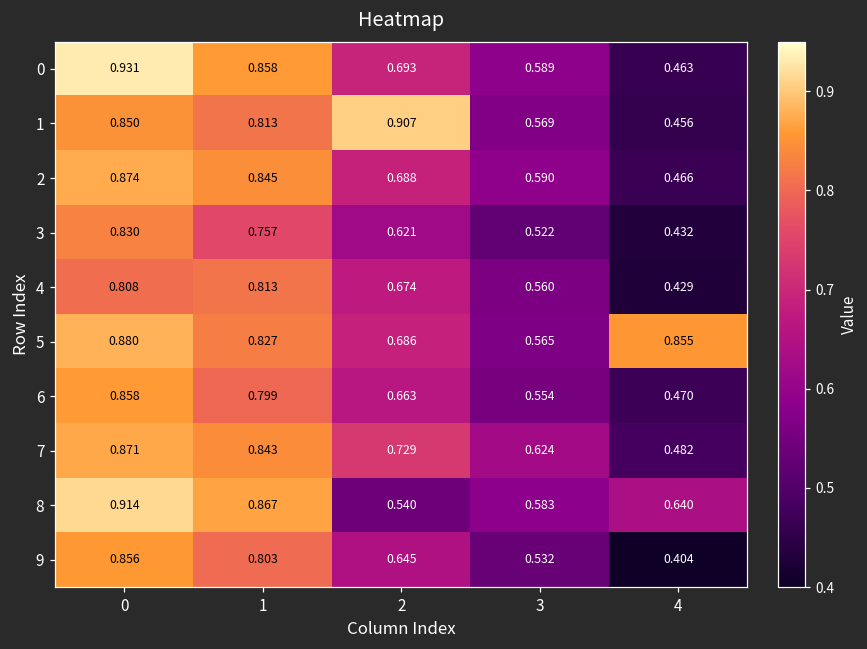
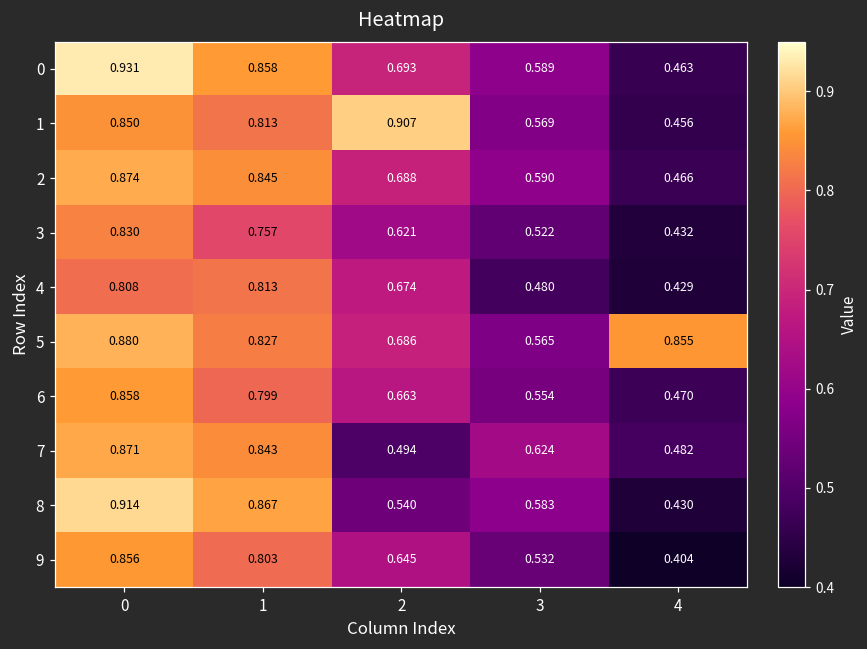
  {
    "0": {
      "0": 0.931,
      "1": 0.858,
      "2": 0.693,
      "3": 0.589,
      "4": 0.463
    },
    "1": {
      "0": 0.850,
      "1": 0.813,
      "2": 0.907,
      "3": 0.569,
      "4": 0.456
    },
    "2": {
      "0": 0.874,
      "1": 0.845,
      "2": 0.688,
      "3": 0.590,
      "4": 0.466
    },
    "3": {
      "0": 0.830,
      "1": 0.757,
      "2": 0.621,
      "3": 0.522,
      "4": 0.432
    },
    "4": {
      "0": 0.808,
      "1": 0.813,
      "2": 0.674,
-     "3": 0.560,
+     "3": 0.480,
      "4": 0.429
    },
    "5": {
      "0": 0.880,
      "1": 0.827,
      "2": 0.686,
      "3": 0.565,
      "4": 0.855
    },
    "6": {
      "0": 0.858,
      "1": 0.799,
      "2": 0.663,
      "3": 0.554,
      "4": 0.470
    },
    "7": {
      "0": 0.871,
      "1": 0.843,
-     "2": 0.729,
+     "2": 0.494,
      "3": 0.624,
      "4": 0.482
    },
    "8": {
      "0": 0.914,
      "1": 0.867,
      "2": 0.540,
      "3": 0.583,
-     "4": 0.640
+     "4": 0.430
    },
    "9": {
      "0": 0.856,
      "1": 0.803,
      "2": 0.645,
      "3": 0.532,
      "4": 0.404
    }
  }
